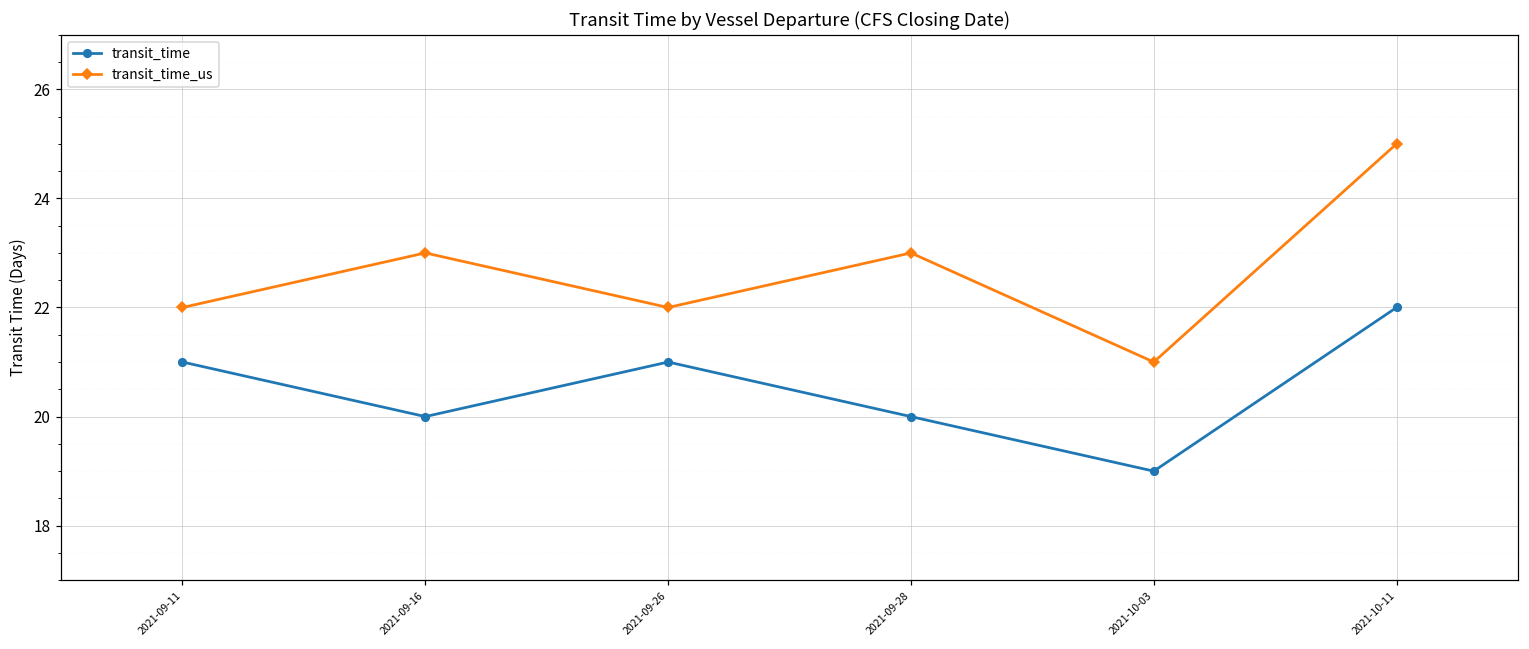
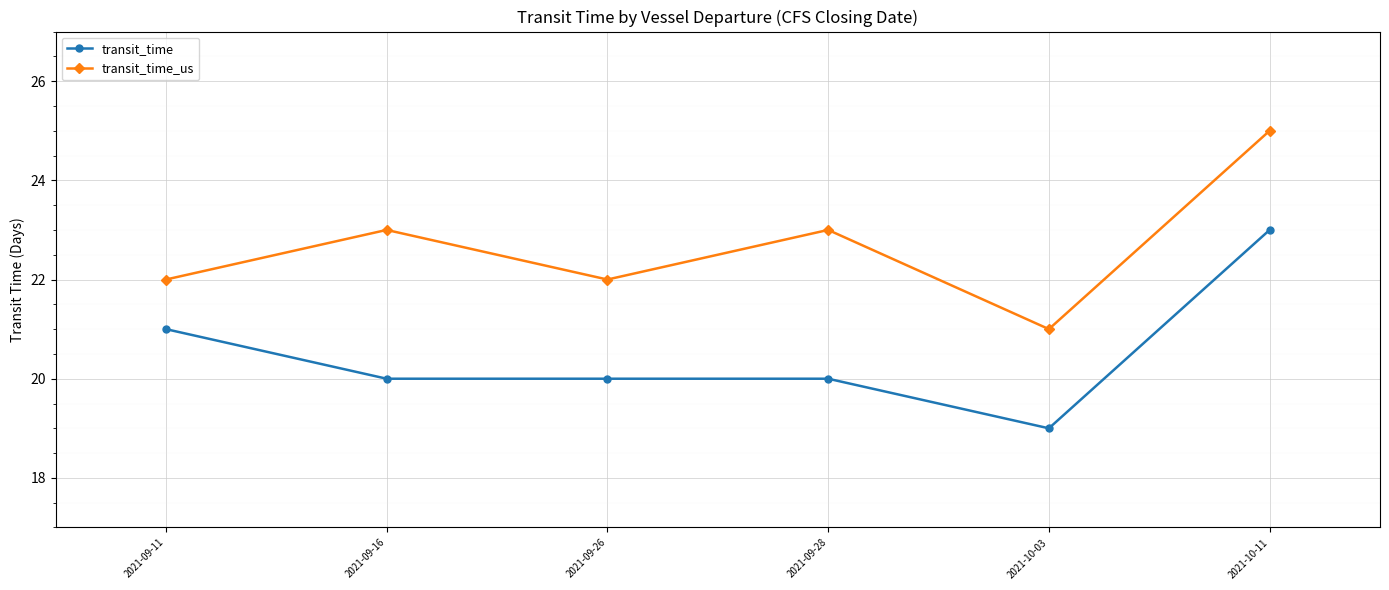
  {
    "transit_time": {
      "2021-09-11": 21,
      "2021-09-16": 20,
-     "2021-09-26": 21,
+     "2021-09-26": 20,
      "2021-09-28": 20,
      "2021-10-03": 19,
-     "2021-10-11": 22
+     "2021-10-11": 23
    },
    "transit_time_us": {
      "2021-09-11": 22,
      "2021-09-16": 23,
      "2021-09-26": 22,
      "2021-09-28": 23,
      "2021-10-03": 21,
      "2021-10-11": 25
    }
  }
